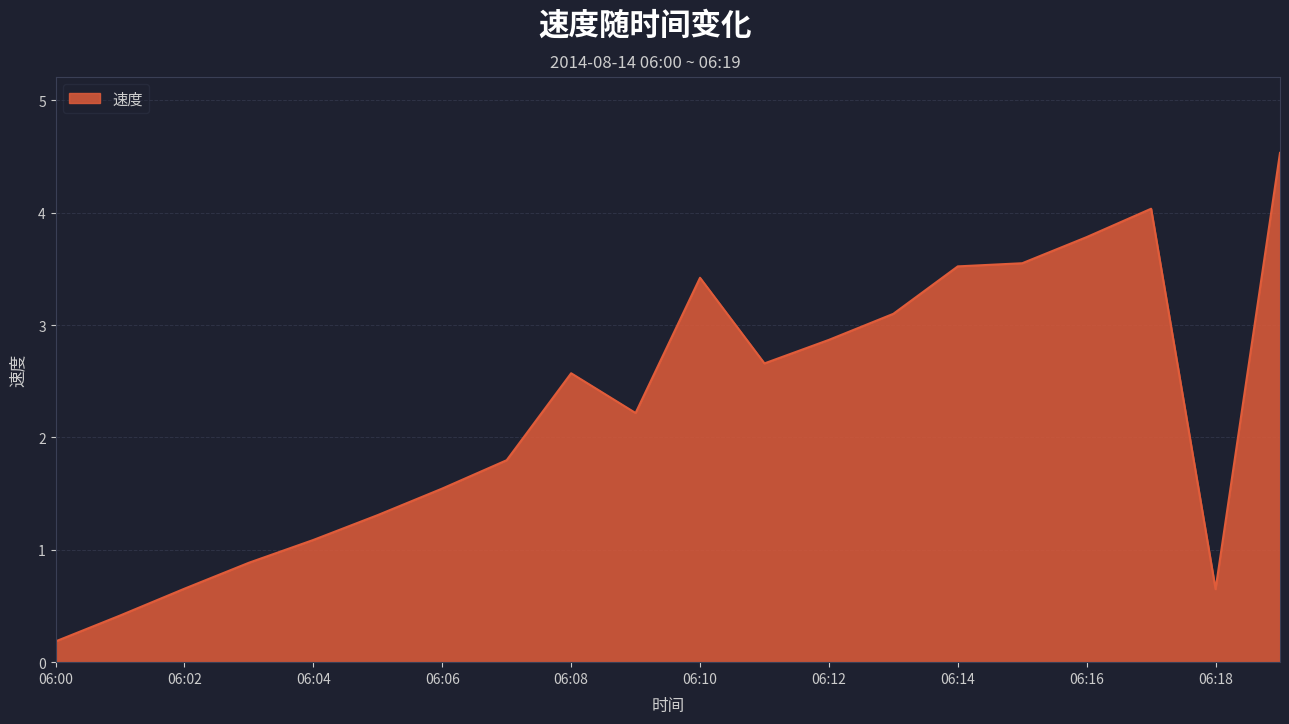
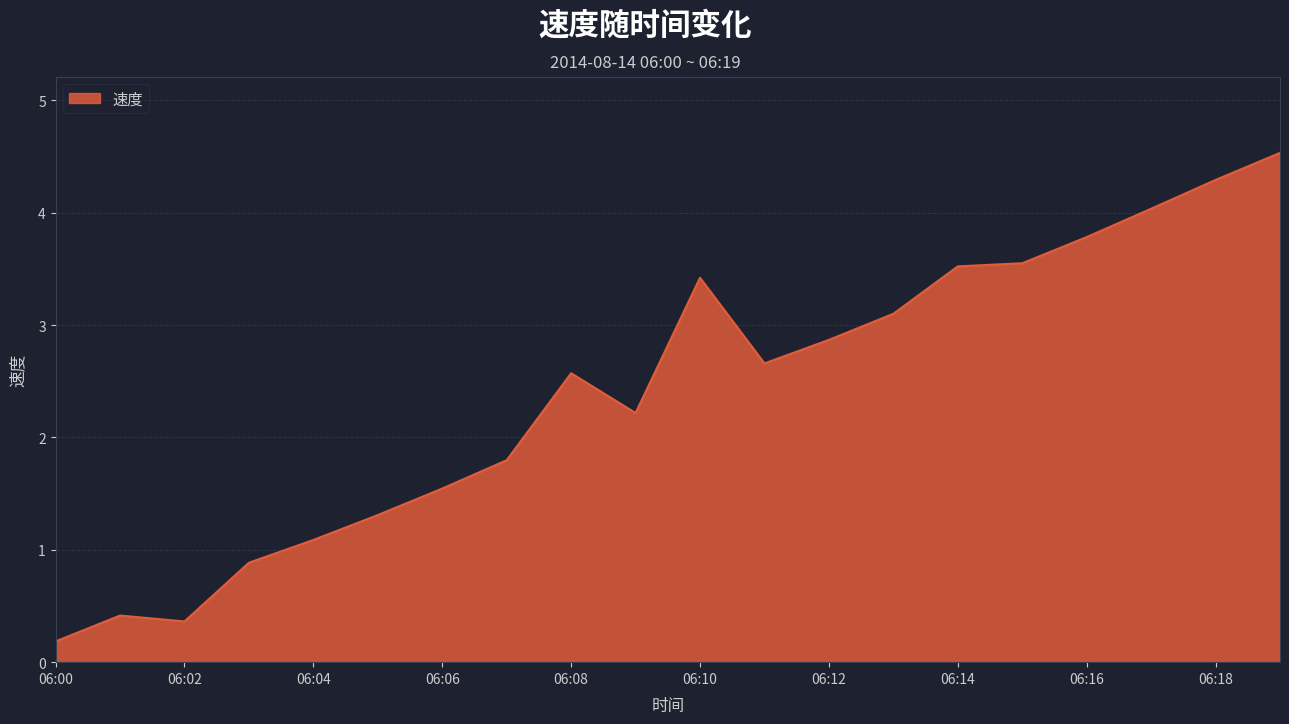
  {
    "06:00": 0.18,
-   "06:02": 0.65,
+   "06:02": 0.36,
    "06:04": 1.09,
    "06:06": 1.55,
    "06:08": 2.57,
    "06:10": 3.42,
    "06:12": 2.87,
    "06:14": 3.52,
    "06:16": 3.78,
-   "06:18": 0.65
+   "06:18": 4.29
  }
